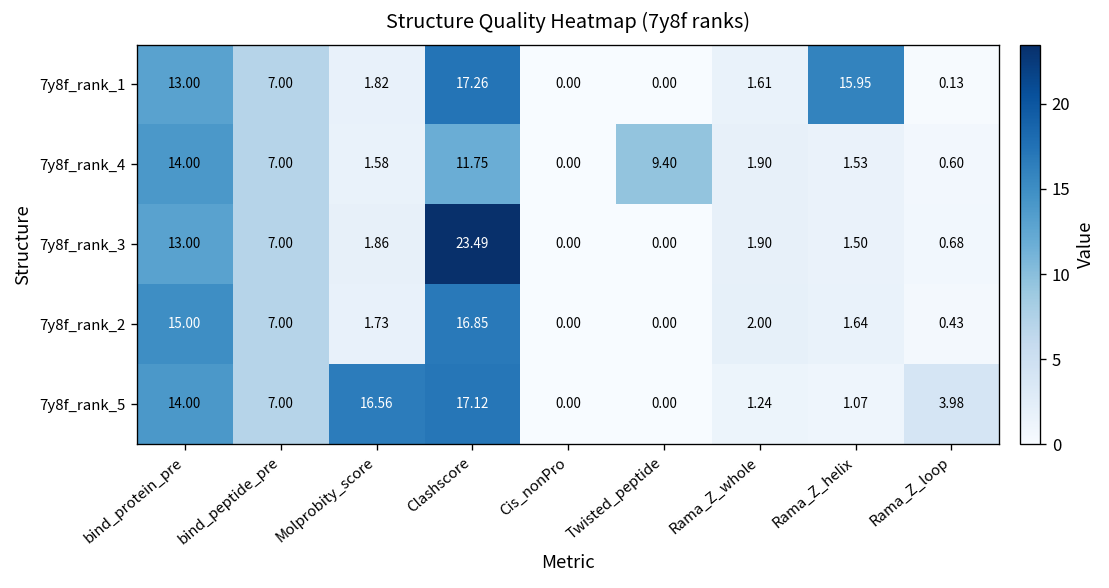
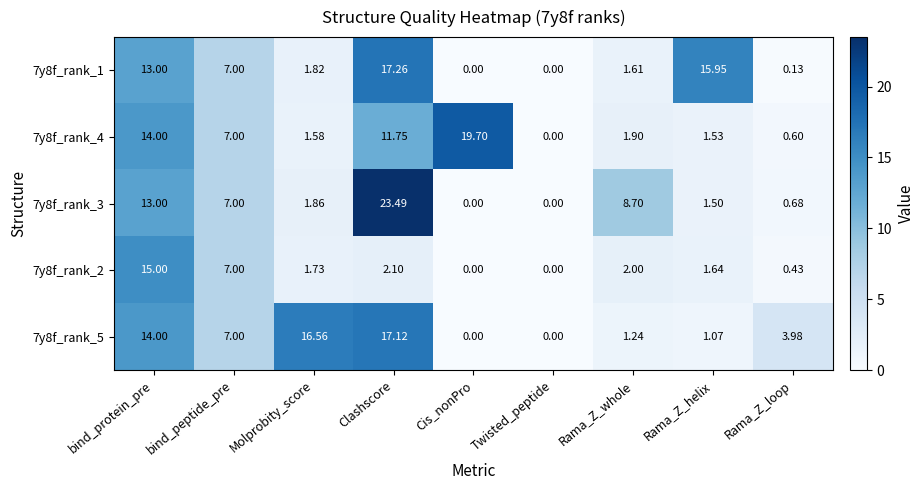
  {
    "7y8f_rank_1": {
      "bind_protein_pre": 13.00,
      "bind_peptide_pre": 7.00,
      "Molprobity_score": 1.82,
      "Clashscore": 17.26,
      "Cis_nonPro": 0.00,
      "Twisted_peptide": 0.00,
      "Rama_Z_whole": 1.61,
      "Rama_Z_helix": 15.95,
      "Rama_Z_loop": 0.13
    },
    "7y8f_rank_4": {
      "bind_protein_pre": 14.00,
      "bind_peptide_pre": 7.00,
      "Molprobity_score": 1.58,
      "Clashscore": 11.75,
-     "Cis_nonPro": 0.00,
-     "Twisted_peptide": 9.40,
+     "Cis_nonPro": 19.70,
+     "Twisted_peptide": 0.00,
      "Rama_Z_whole": 1.90,
      "Rama_Z_helix": 1.53,
      "Rama_Z_loop": 0.60
    },
    "7y8f_rank_3": {
      "bind_protein_pre": 13.00,
      "bind_peptide_pre": 7.00,
      "Molprobity_score": 1.86,
      "Clashscore": 23.49,
      "Cis_nonPro": 0.00,
      "Twisted_peptide": 0.00,
-     "Rama_Z_whole": 1.90,
+     "Rama_Z_whole": 8.70,
      "Rama_Z_helix": 1.50,
      "Rama_Z_loop": 0.68
    },
    "7y8f_rank_2": {
      "bind_protein_pre": 15.00,
      "bind_peptide_pre": 7.00,
      "Molprobity_score": 1.73,
-     "Clashscore": 16.85,
+     "Clashscore": 2.10,
      "Cis_nonPro": 0.00,
      "Twisted_peptide": 0.00,
      "Rama_Z_whole": 2.00,
      "Rama_Z_helix": 1.64,
      "Rama_Z_loop": 0.43
    },
    "7y8f_rank_5": {
      "bind_protein_pre": 14.00,
      "bind_peptide_pre": 7.00,
      "Molprobity_score": 16.56,
      "Clashscore": 17.12,
      "Cis_nonPro": 0.00,
      "Twisted_peptide": 0.00,
      "Rama_Z_whole": 1.24,
      "Rama_Z_helix": 1.07,
      "Rama_Z_loop": 3.98
    }
  }
